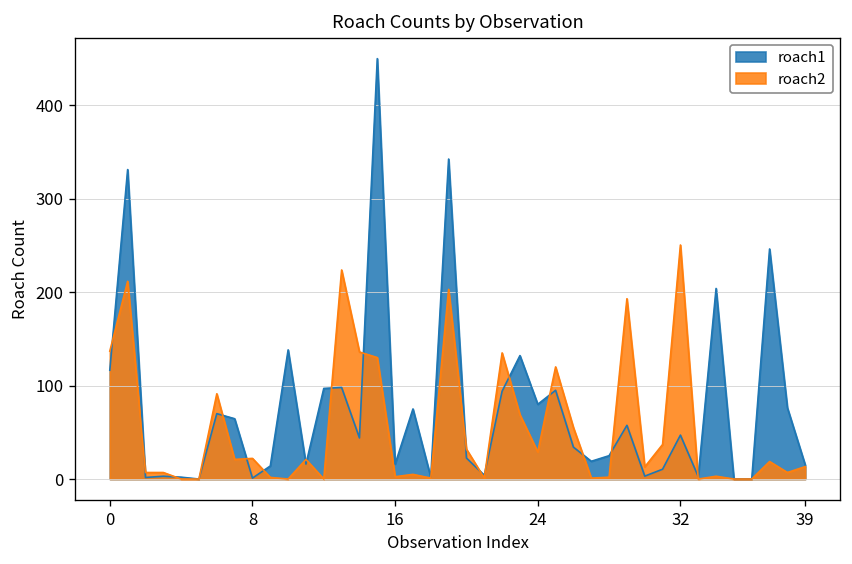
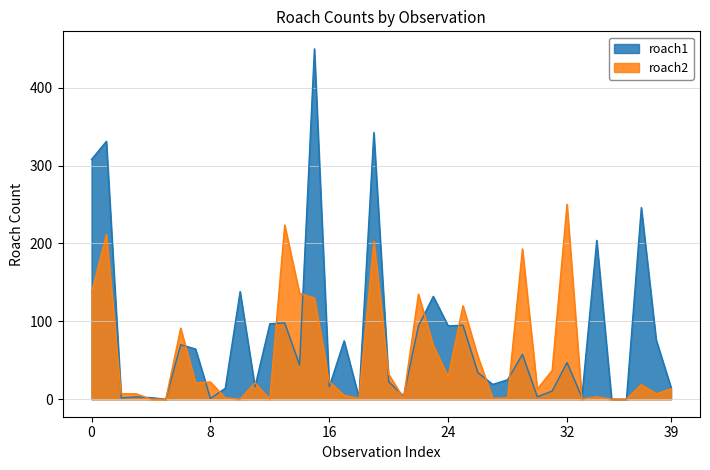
  {
    "roach1": {
-     "0": 120,
+     "0": 310,
      "8": 0,
      "16": 20,
-     "24": 80,
+     "24": 90,
      "32": 50
    },
    "roach2": {
      "0": 140,
      "8": 20,
-     "16": 0,
+     "16": 20,
      "24": 30,
      "32": 250
    }
  }
